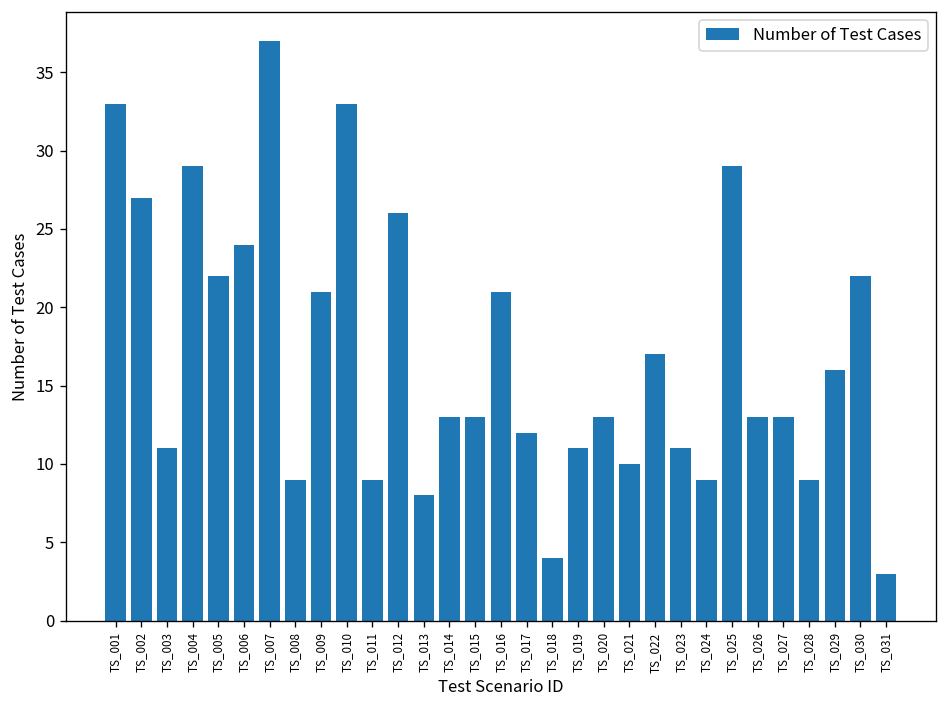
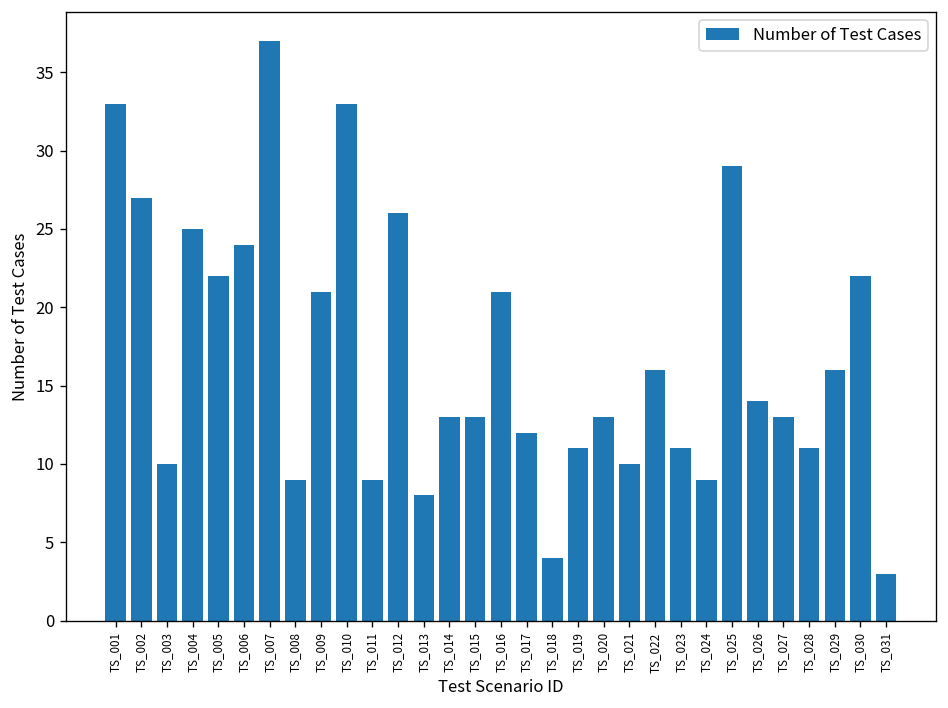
  {
    "TS_001": 33,
    "TS_002": 27,
-   "TS_003": 11,
-   "TS_004": 29,
+   "TS_003": 10,
+   "TS_004": 25,
    "TS_005": 22,
    "TS_006": 24,
    "TS_007": 37,
    "TS_008": 9,
    "TS_009": 21,
    "TS_010": 33,
    "TS_011": 9,
    "TS_012": 26,
    "TS_013": 8,
    "TS_014": 13,
    "TS_015": 13,
    "TS_016": 21,
    "TS_017": 12,
    "TS_018": 4,
    "TS_019": 11,
    "TS_020": 13,
    "TS_021": 10,
-   "TS_022": 17,
+   "TS_022": 16,
    "TS_023": 11,
    "TS_024": 9,
    "TS_025": 29,
-   "TS_026": 13,
+   "TS_026": 14,
    "TS_027": 13,
-   "TS_028": 9,
+   "TS_028": 11,
    "TS_029": 16,
    "TS_030": 22,
    "TS_031": 3
  }
